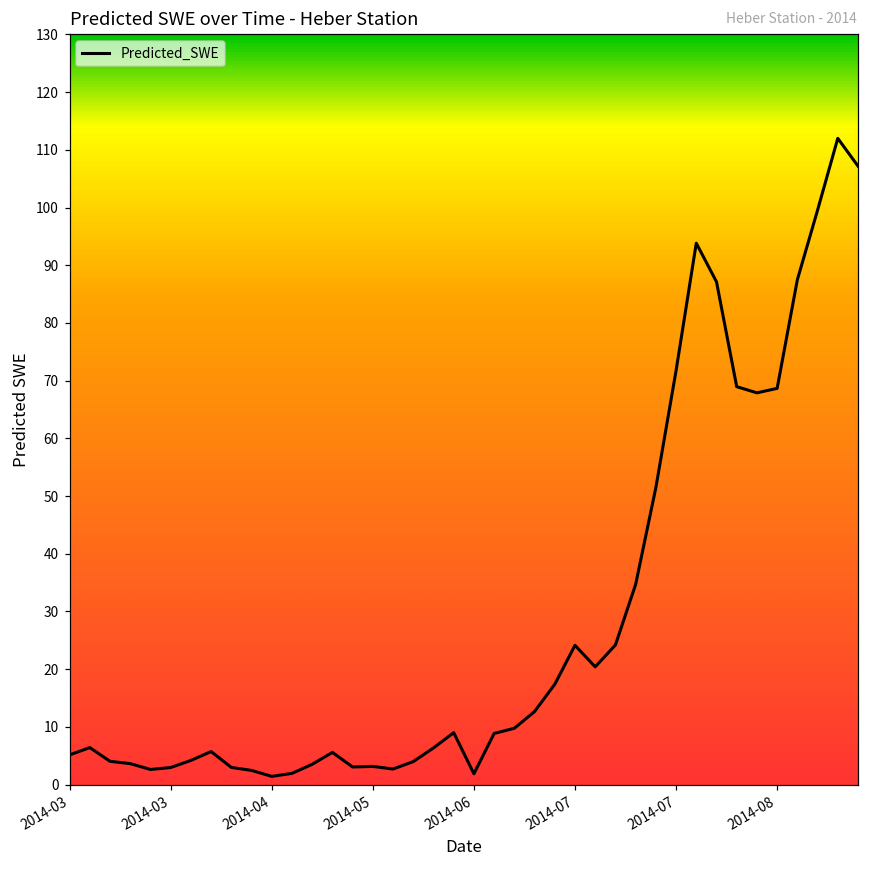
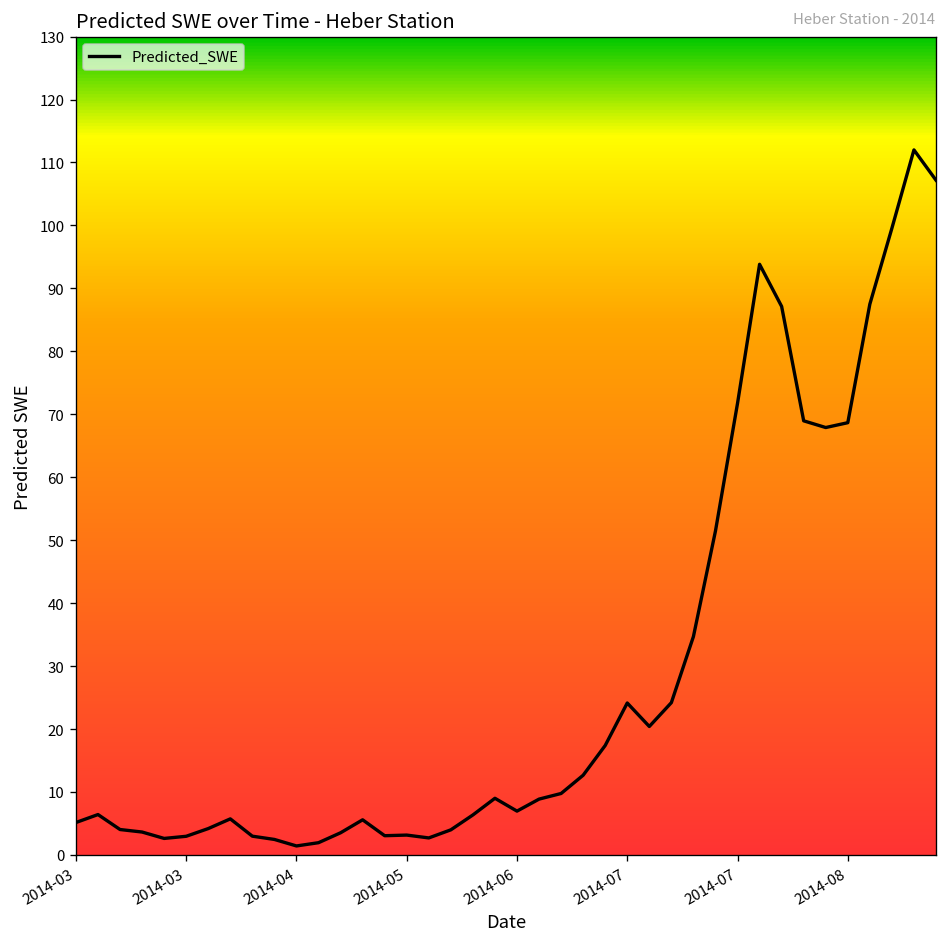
  {
    "2014-04": 1,
    "2014-05": 3,
-   "2014-06": 2,
+   "2014-06": 7,
    "2014-08": 69
  }
